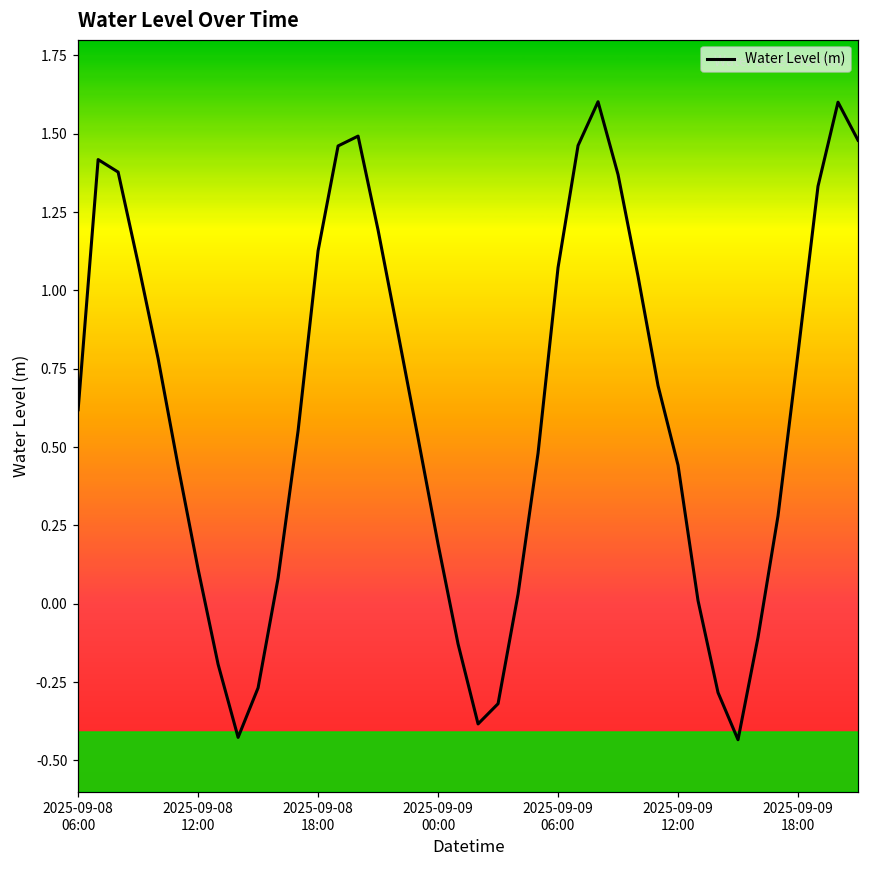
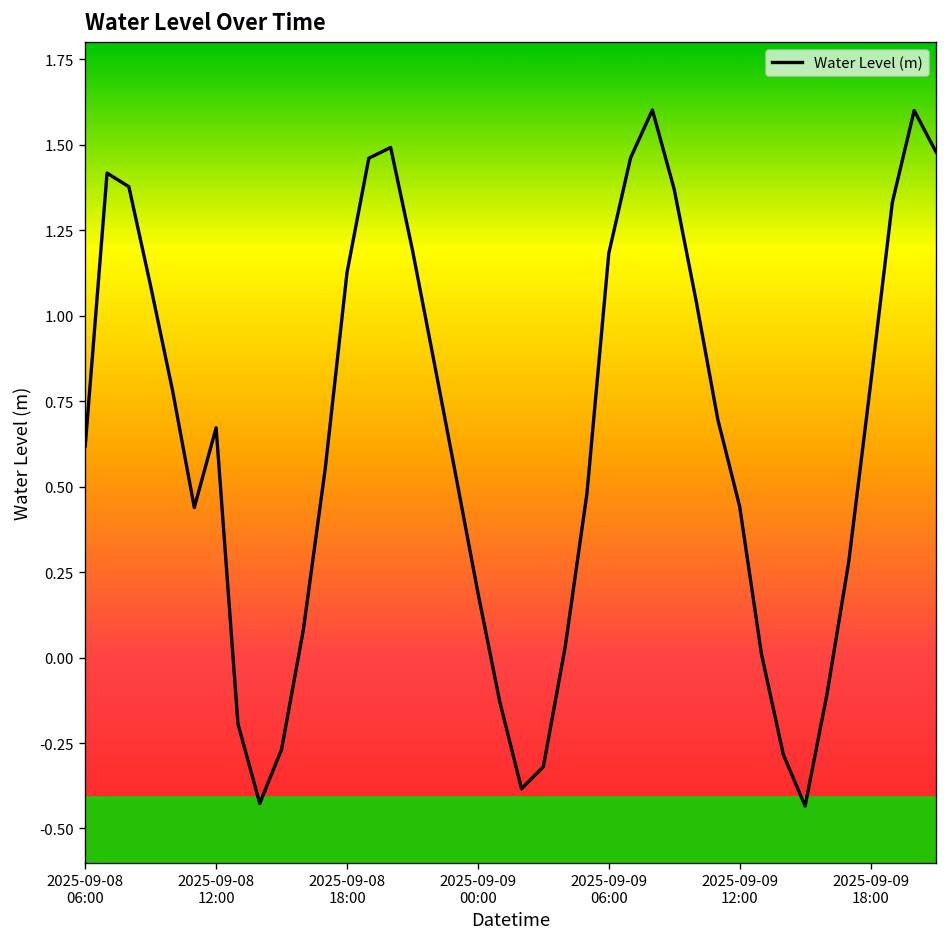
  {
    "2025-09-08 06:00": 0.62,
-   "2025-09-08 12:00": 0.11,
+   "2025-09-08 12:00": 0.67,
    "2025-09-08 18:00": 1.13,
    "2025-09-09 00:00": 0.19,
-   "2025-09-09 06:00": 1.07,
+   "2025-09-09 06:00": 1.18,
    "2025-09-09 12:00": 0.44,
    "2025-09-09 18:00": 0.80
  }
